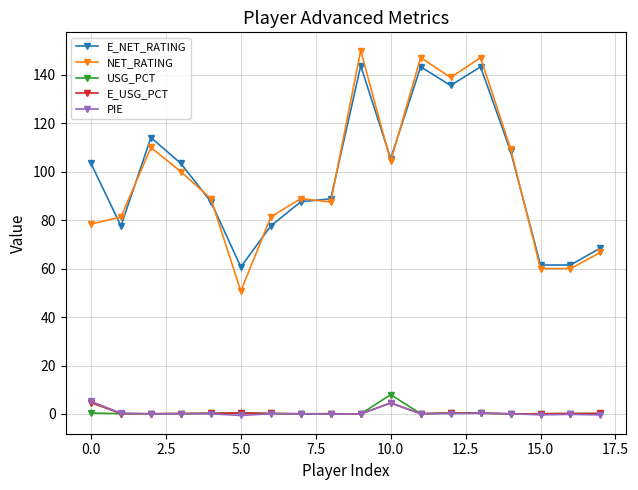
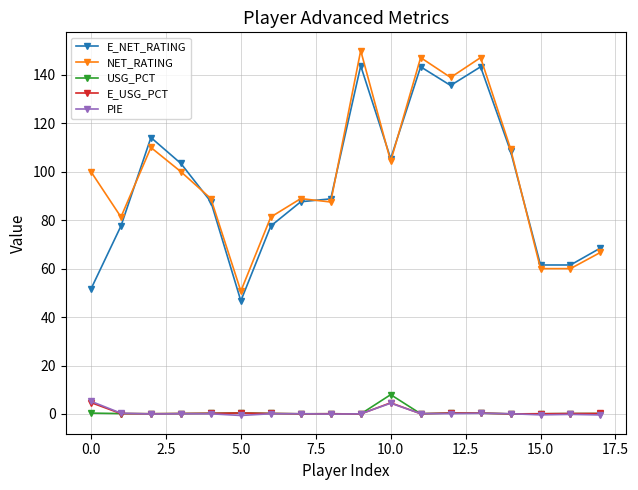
  {
    "E_NET_RATING": {
-     "0.0": 103,
-     "5.0": 61,
+     "0.0": 52,
+     "5.0": 47,
      "10.0": 105,
      "15.0": 62
    },
    "NET_RATING": {
-     "0.0": 78,
+     "0.0": 100,
      "5.0": 51,
      "10.0": 104,
      "15.0": 60
    },
    "USG_PCT": {
      "0.0": 0,
      "10.0": 8
    }
  }
